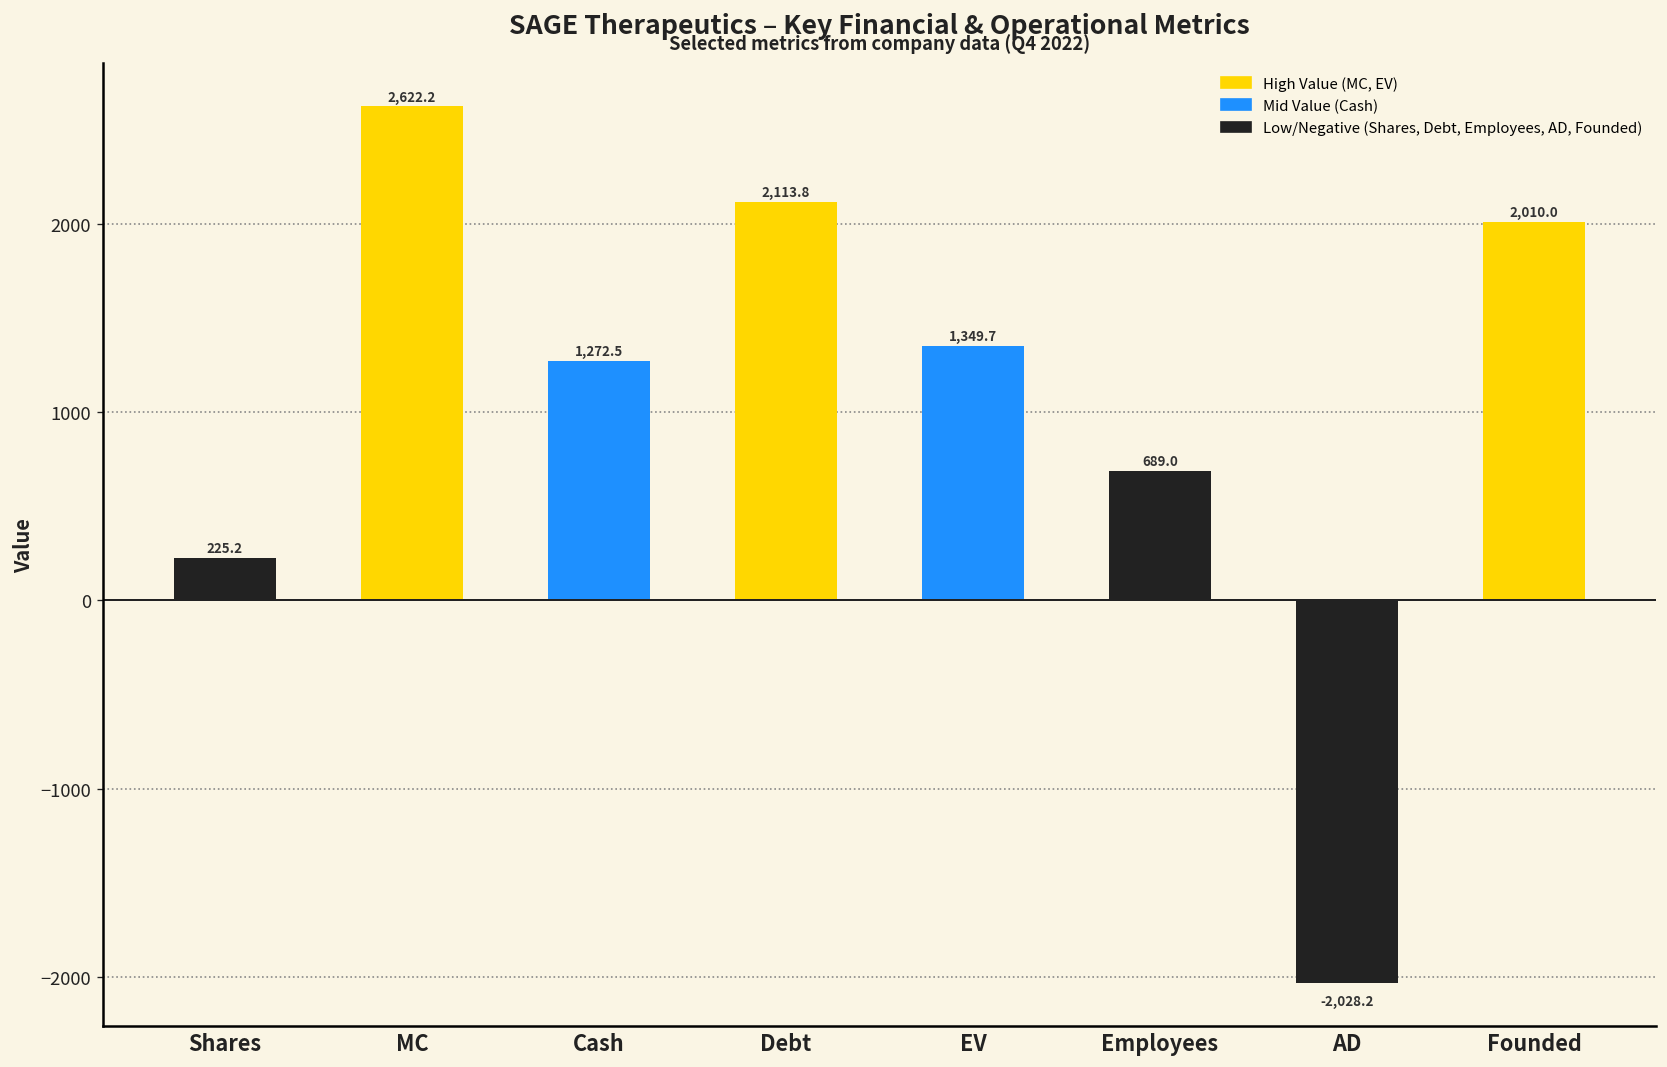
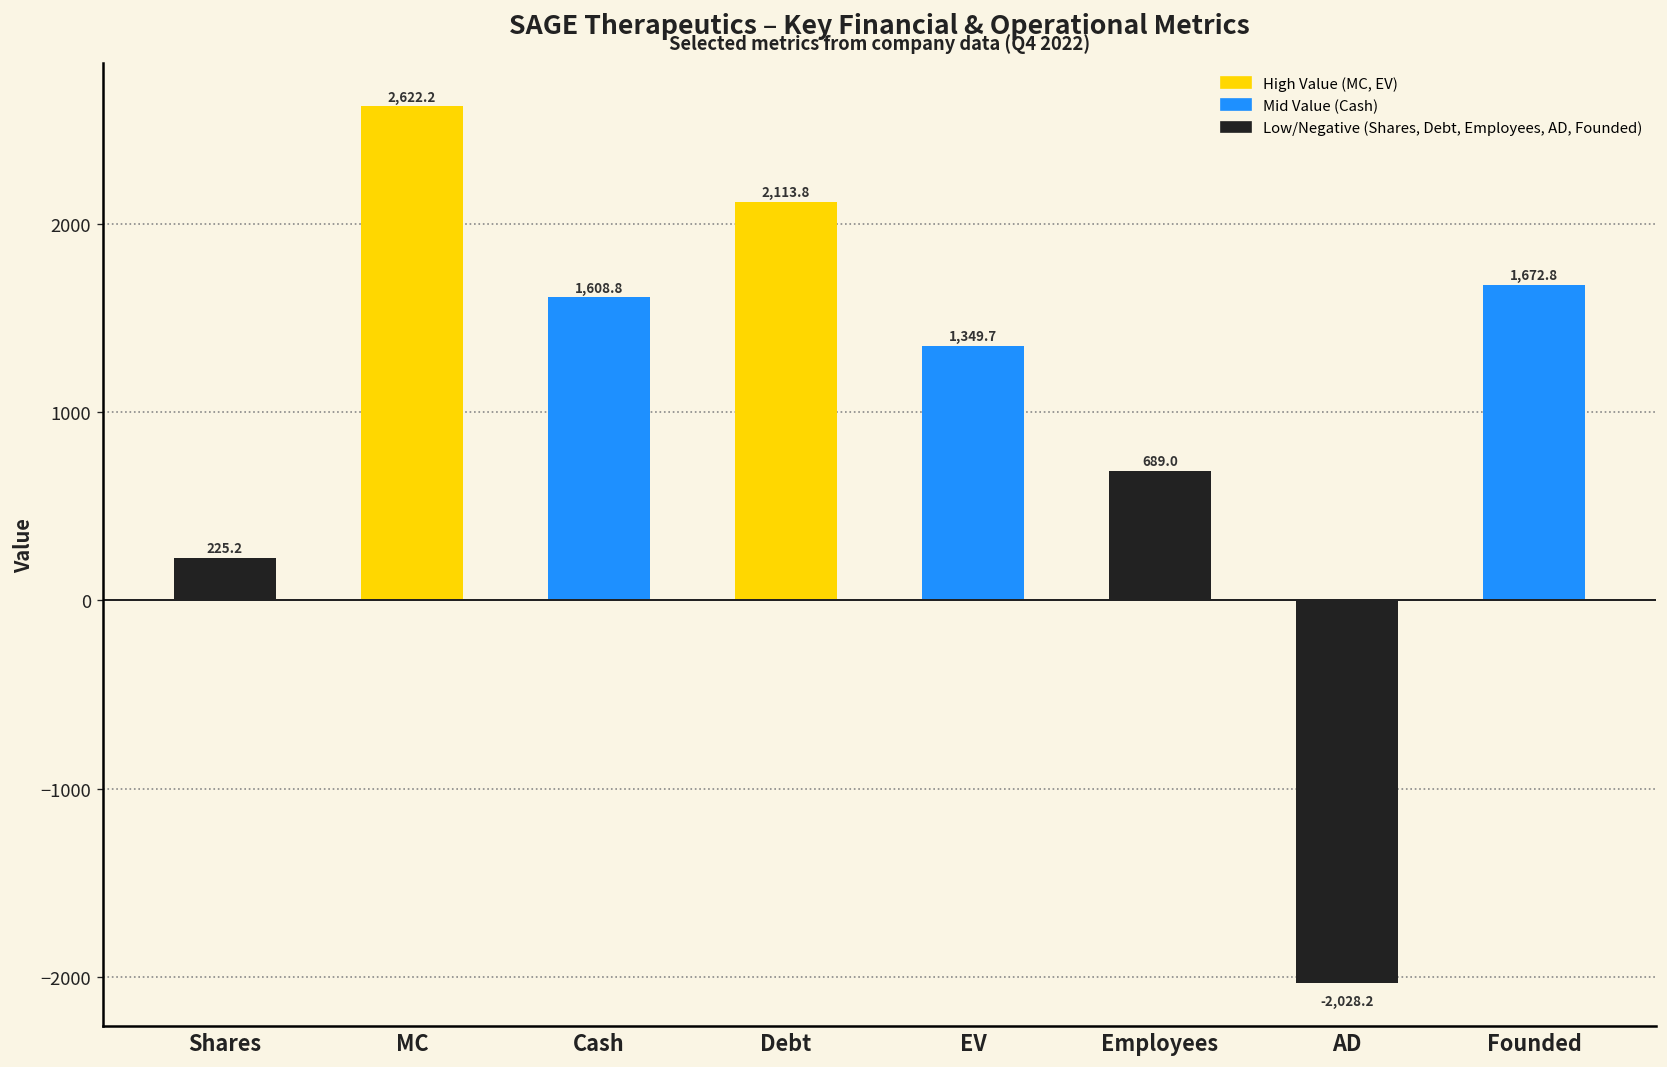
  {
    "Shares": "225.2",
    "MC": "2,622.2",
-   "Cash": "1,272.5",
+   "Cash": "1,608.8",
    "Debt": "2,113.8",
    "EV": "1,349.7",
    "Employees": "689.0",
    "AD": "-2,028.2",
-   "Founded": "2,010.0"
+   "Founded": "1,672.8"
  }
